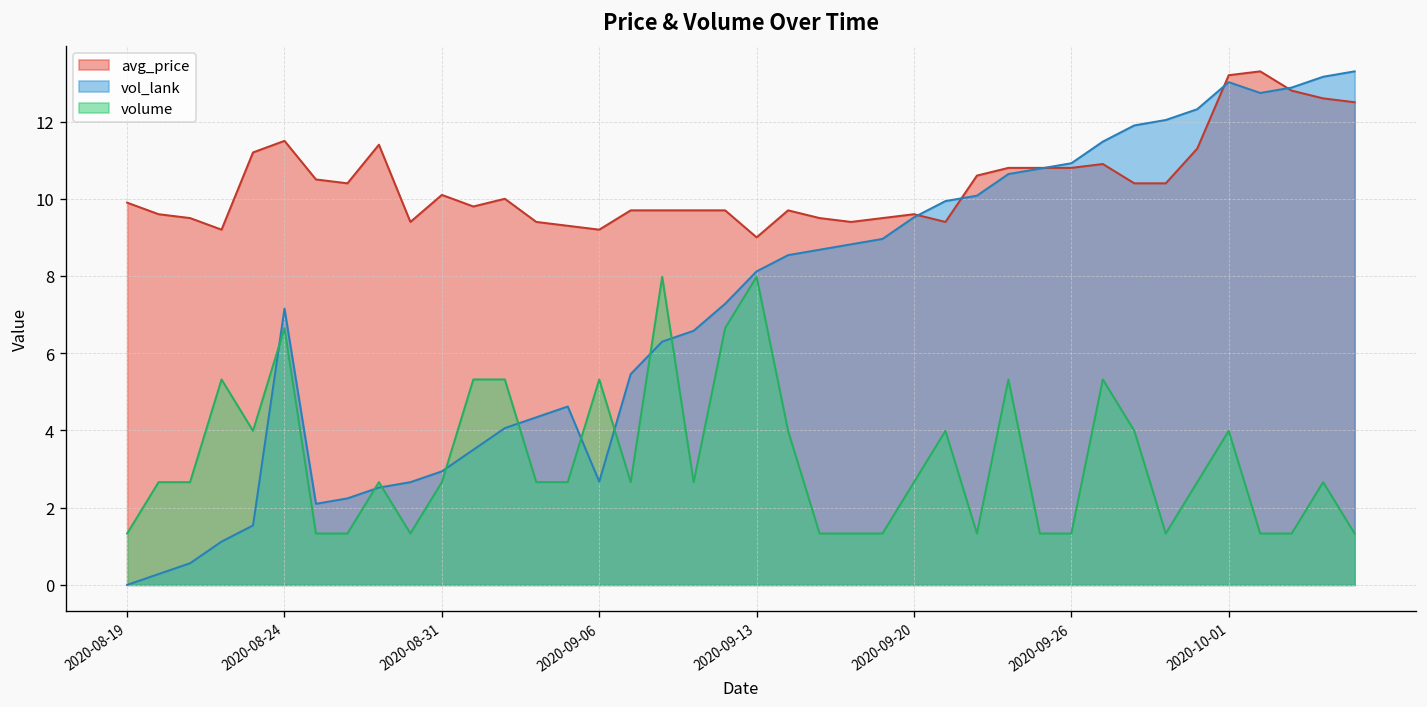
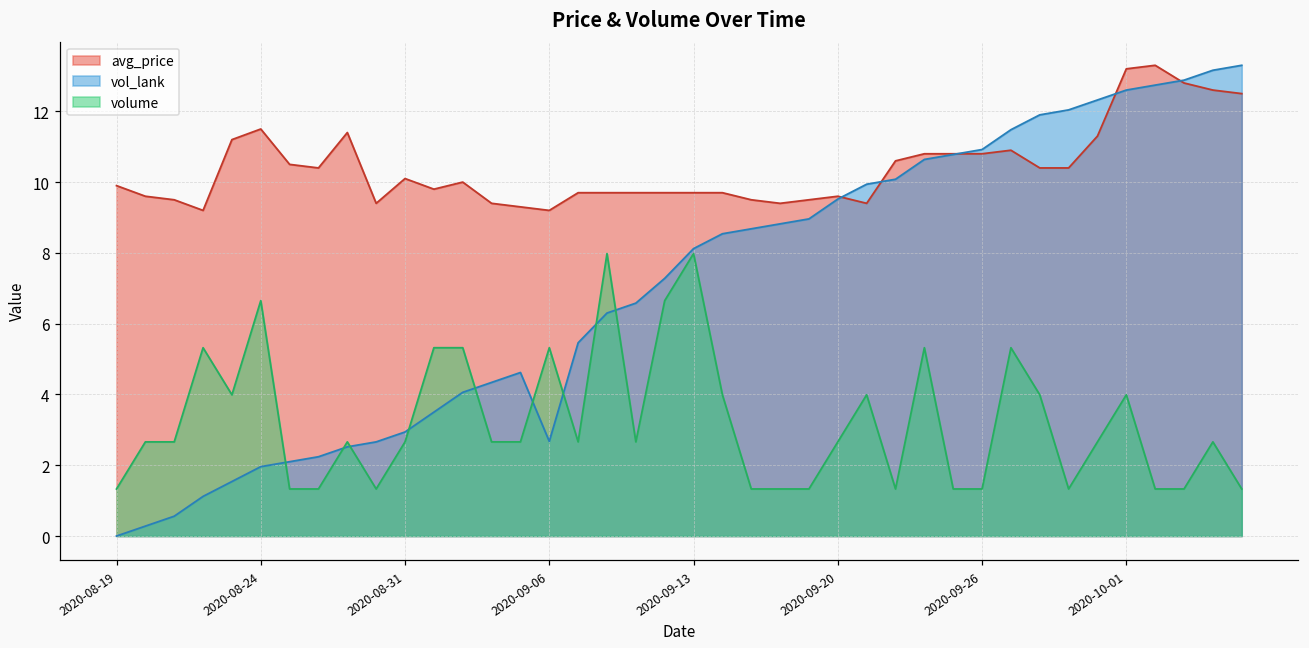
  {
    "avg_price": {
      "2020-08-19": 9.9,
      "2020-08-24": 11.5,
      "2020-08-31": 10.1,
      "2020-09-06": 9.2,
-     "2020-09-13": 9.0,
+     "2020-09-13": 9.7,
      "2020-09-20": 9.6,
      "2020-09-26": 10.8,
      "2020-10-01": 13.2
    },
    "vol_lank": {
      "2020-08-19": 0.0,
-     "2020-08-24": 7.2,
+     "2020-08-24": 2.0,
      "2020-08-31": 2.9,
      "2020-09-06": 2.7,
      "2020-09-13": 8.1,
      "2020-09-20": 9.5,
      "2020-09-26": 10.9,
-     "2020-10-01": 13.0
+     "2020-10-01": 12.6
    },
    "volume": {
      "2020-08-19": 1.3,
      "2020-08-24": 6.7,
      "2020-08-31": 2.7,
      "2020-09-06": 5.3,
      "2020-09-13": 8.0,
      "2020-09-20": 2.7,
      "2020-09-26": 1.3,
      "2020-10-01": 4.0
    }
  }
